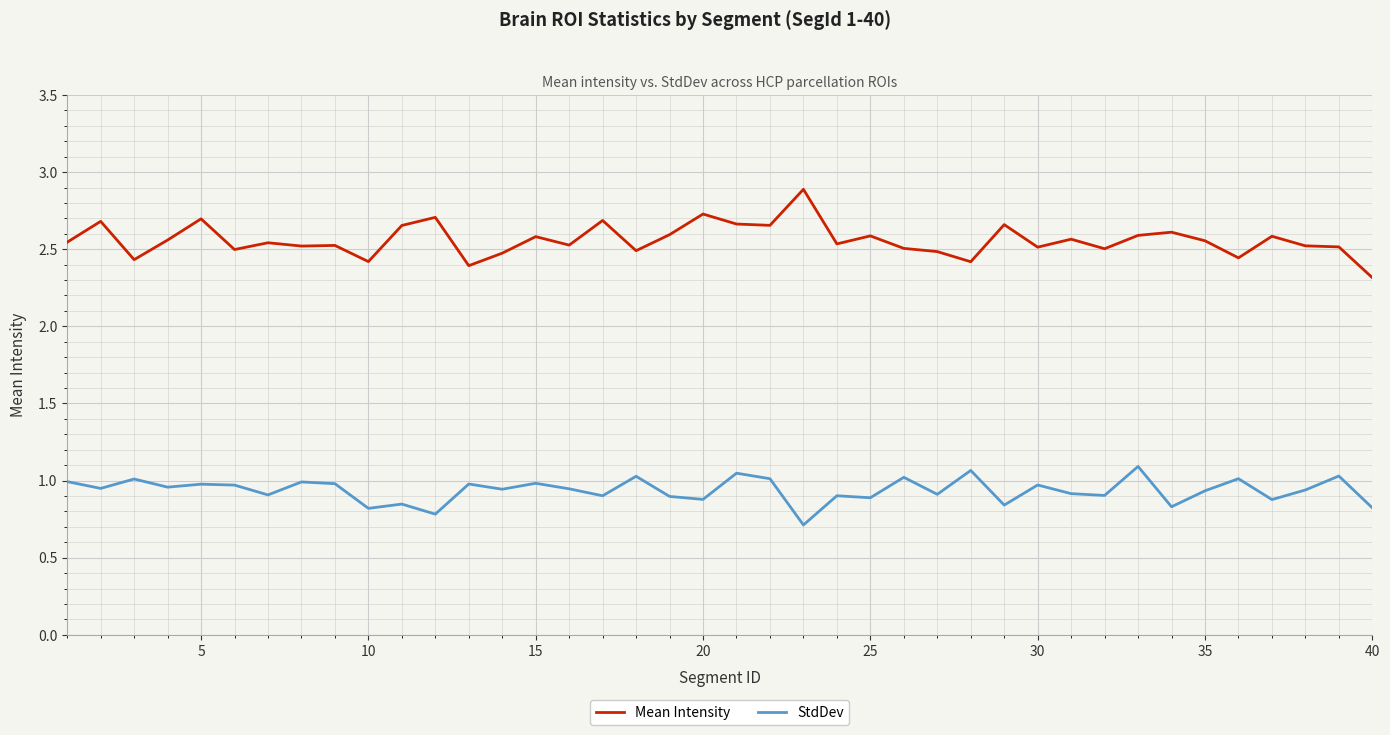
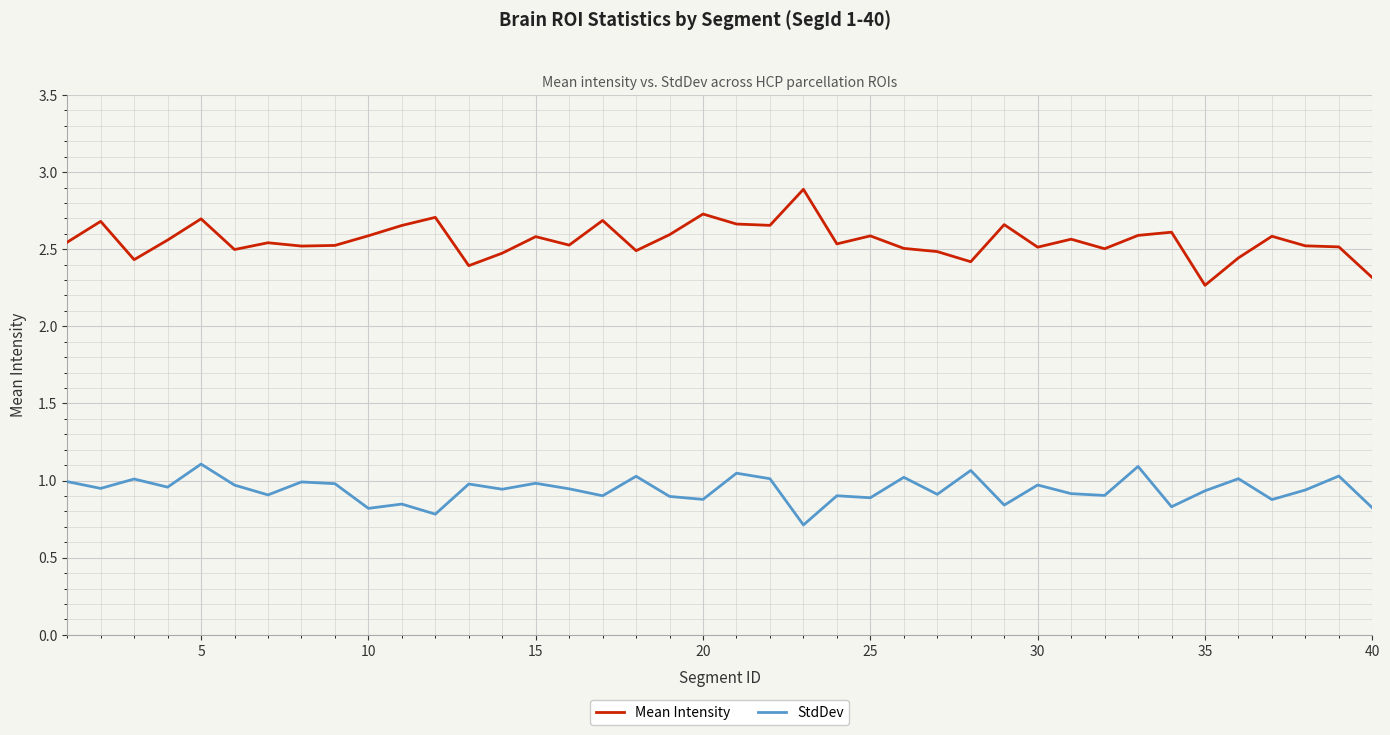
  {
    "Mean Intensity": {
      "5": 2.70,
-     "10": 2.42,
+     "10": 2.59,
      "15": 2.58,
      "20": 2.73,
      "25": 2.59,
      "30": 2.51,
-     "35": 2.55,
+     "35": 2.27,
      "40": 2.32
    },
    "StdDev": {
-     "5": 0.98,
+     "5": 1.11,
      "10": 0.82,
      "15": 0.98,
      "20": 0.88,
      "25": 0.89,
      "30": 0.97,
      "35": 0.93,
      "40": 0.82
    }
  }
